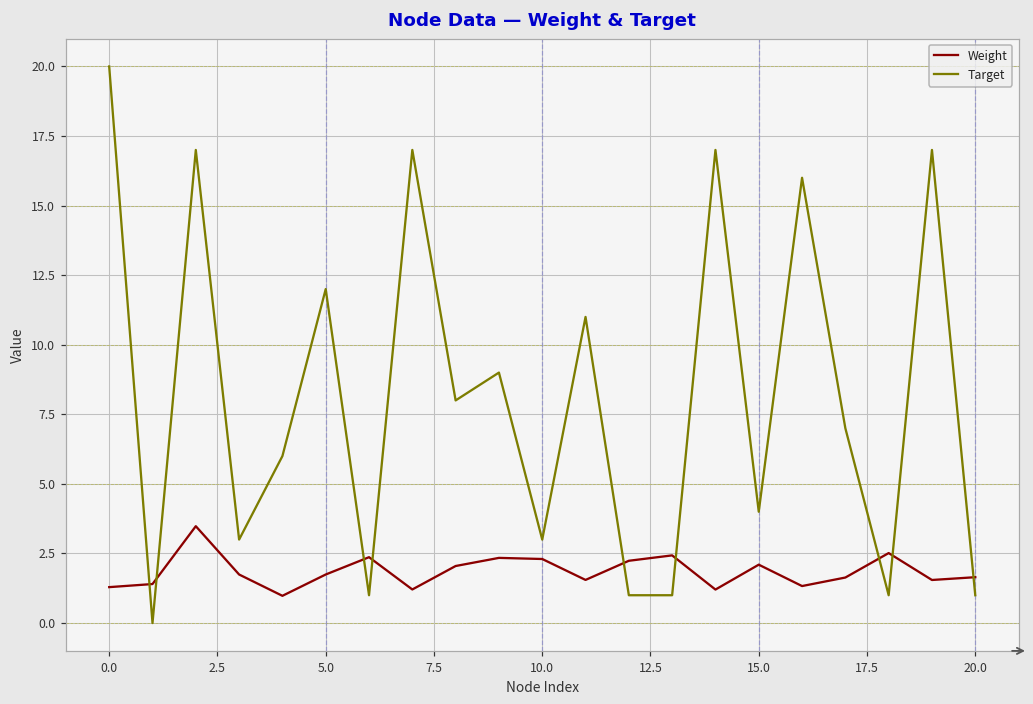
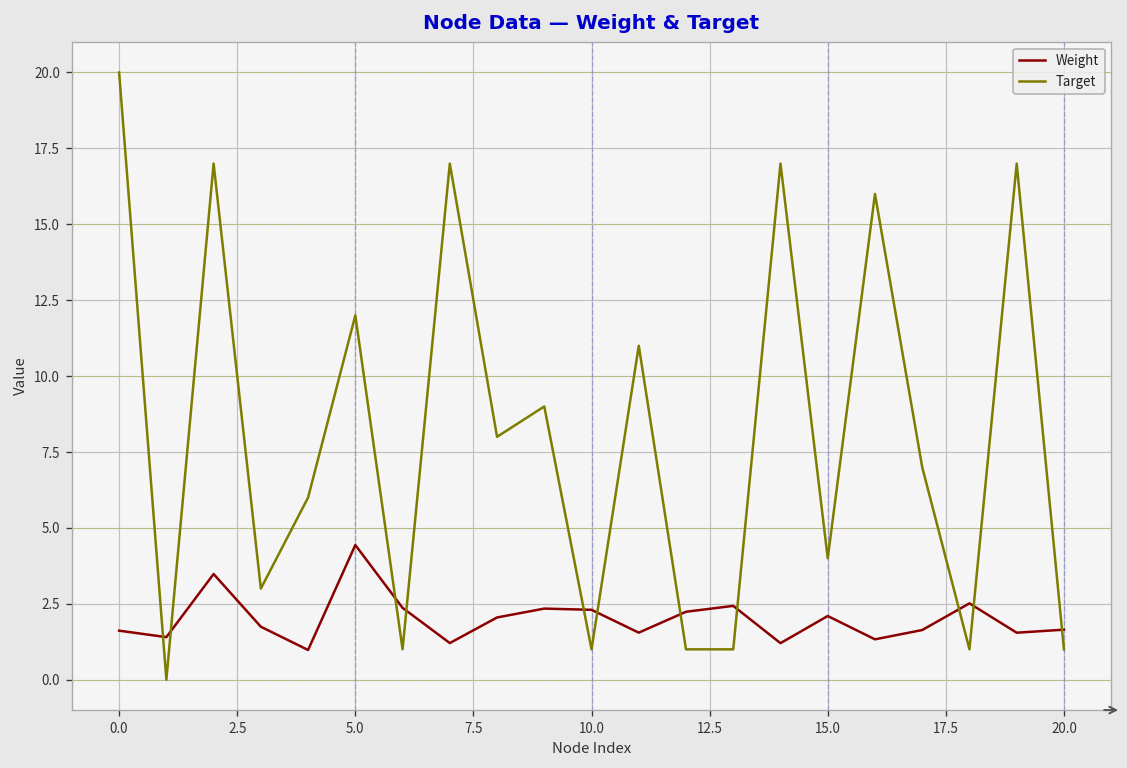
  {
    "Weight": {
-     "0.0": 1.3,
-     "5.0": 1.7,
+     "0.0": 1.6,
+     "5.0": 4.4,
      "10.0": 2.3,
      "15.0": 2.1,
      "20.0": 1.6
    },
    "Target": {
      "0.0": 20,
      "5.0": 12,
-     "10.0": 3,
+     "10.0": 1,
      "15.0": 4,
      "20.0": 1
    }
  }
